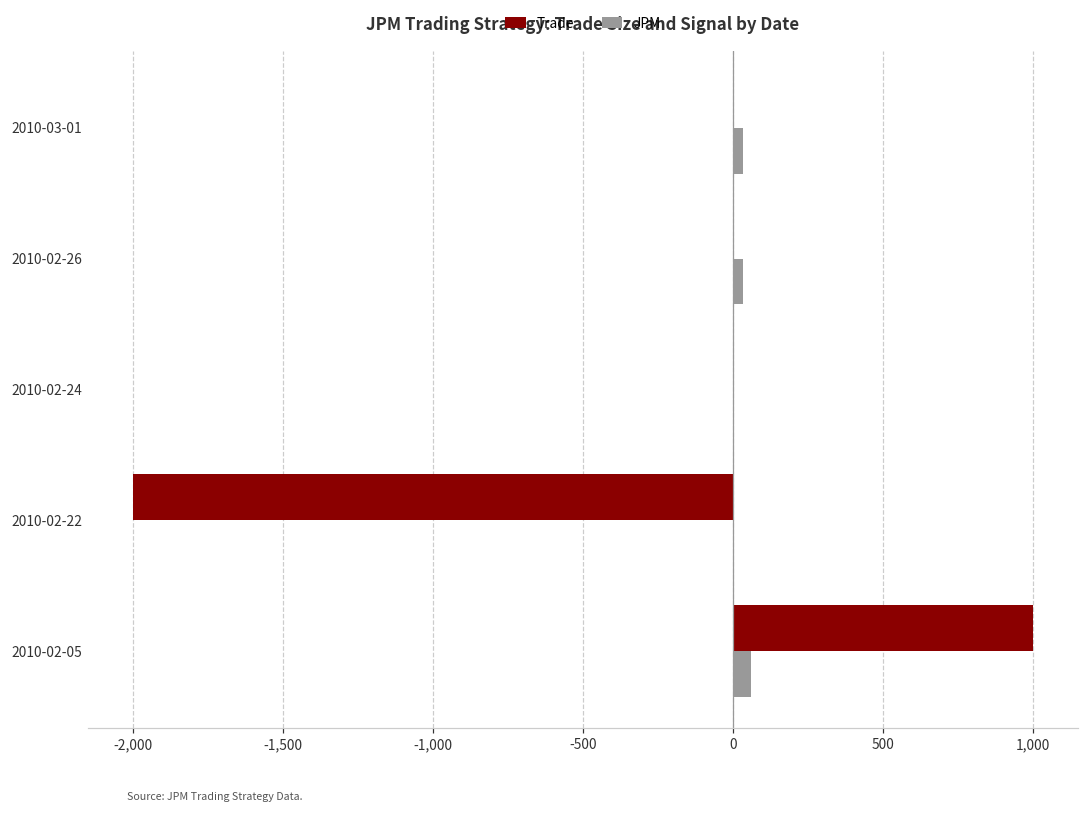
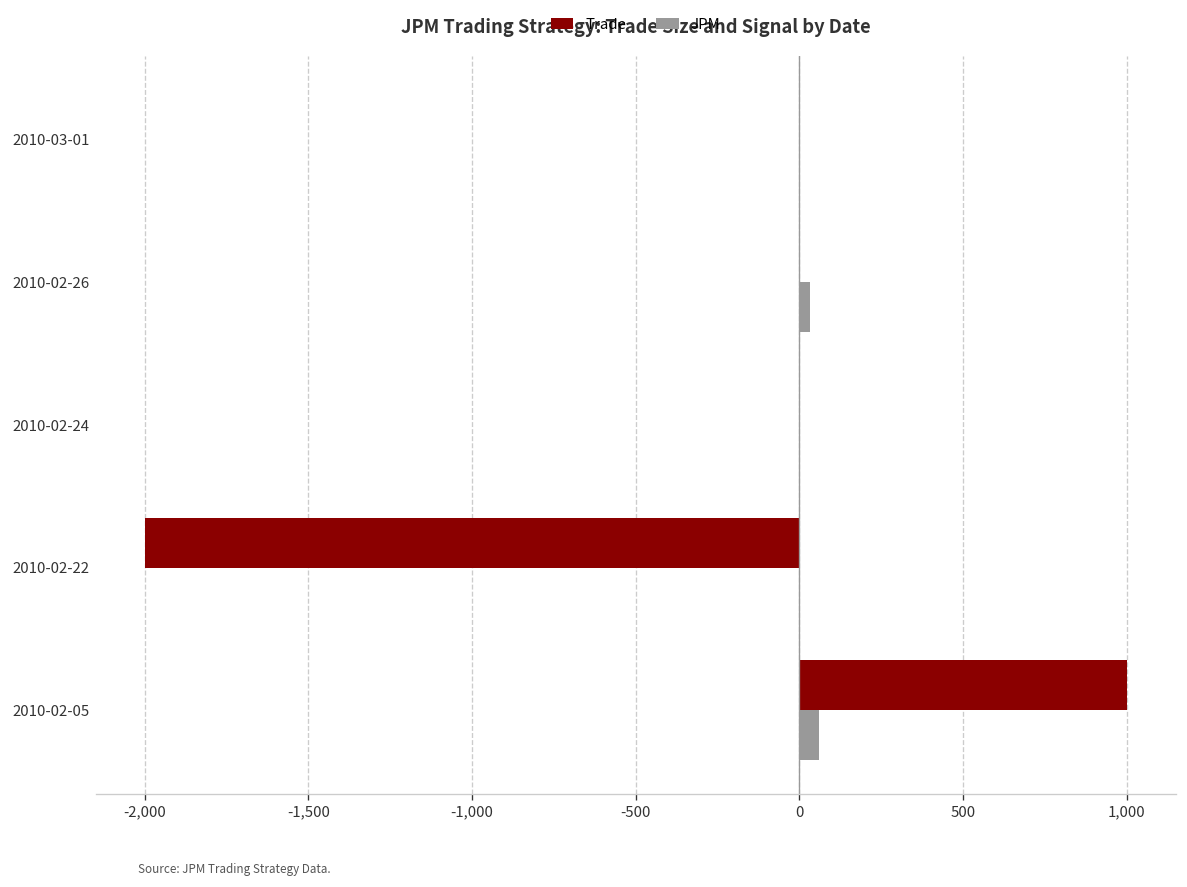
  {
    "Trade": {
      "2010-03-01": "0",
      "2010-02-26": "0",
      "2010-02-24": "0",
      "2010-02-22": "-2,000",
      "2010-02-05": "1,000"
    },
    "JPM": {
-     "2010-03-01": "30",
+     "2010-03-01": "0",
      "2010-02-26": "30",
      "2010-02-05": "60"
    }
  }
